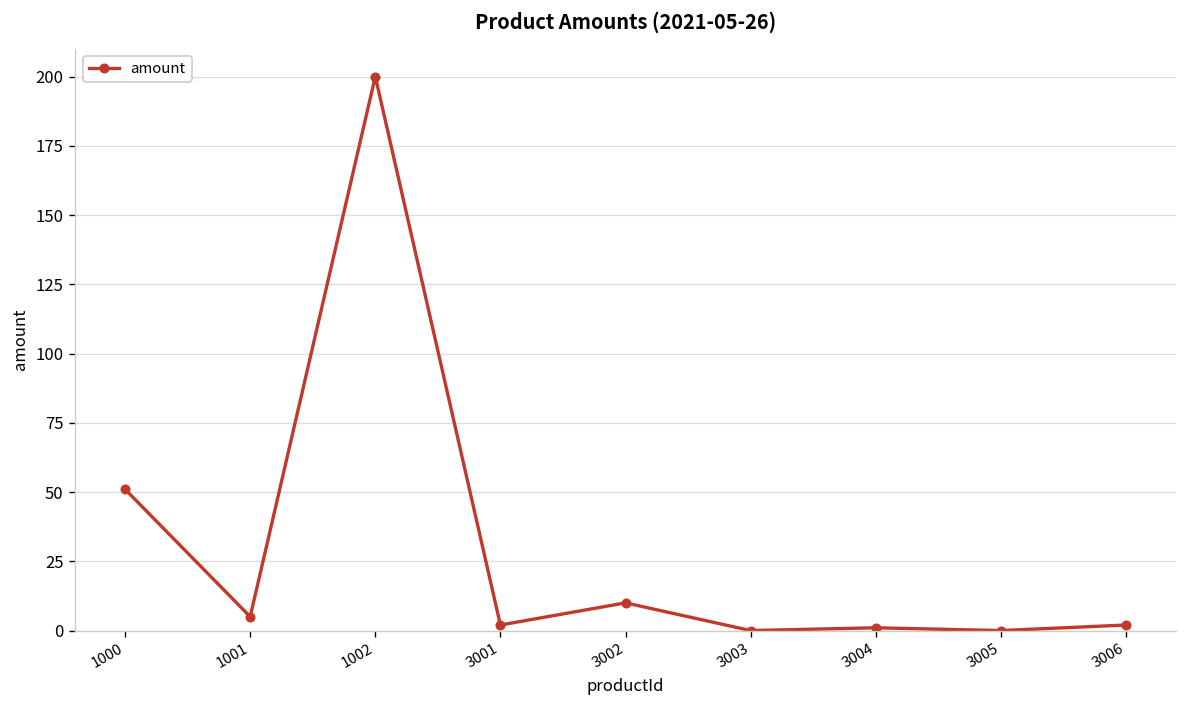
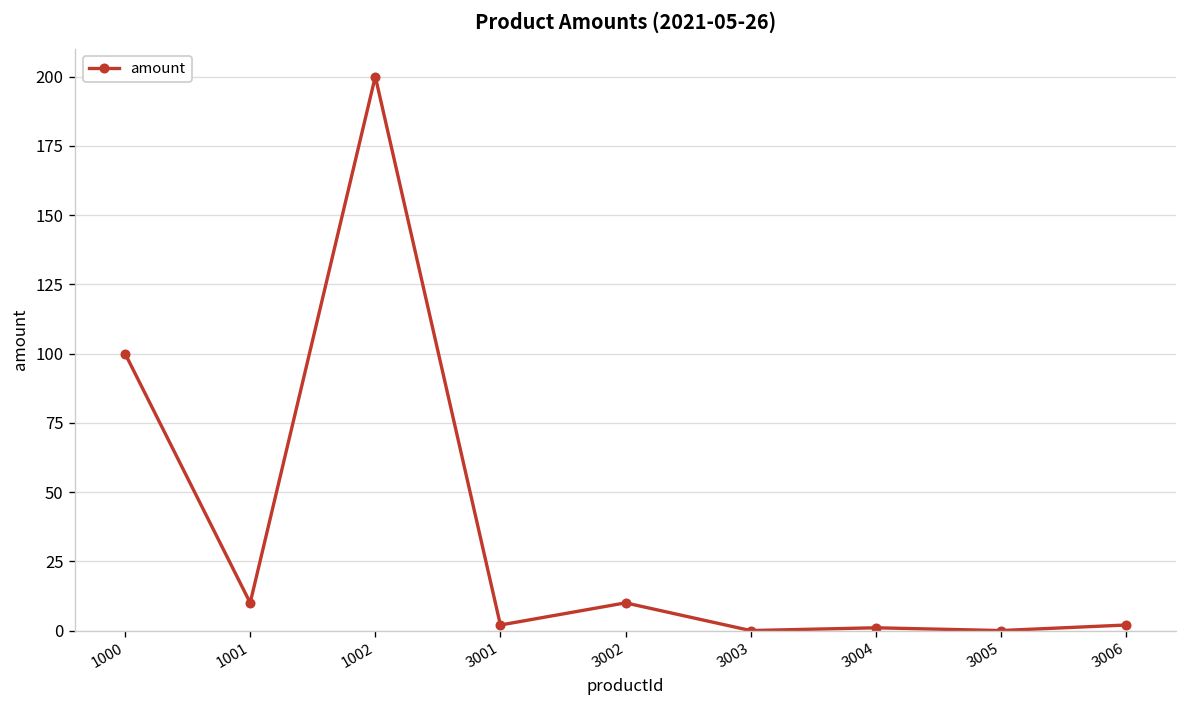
  {
-   "1000": 51,
-   "1001": 5,
+   "1000": 100,
+   "1001": 10,
    "1002": 200,
    "3001": 2,
    "3002": 10,
    "3003": 0,
    "3004": 1,
    "3005": 0,
    "3006": 2
  }
